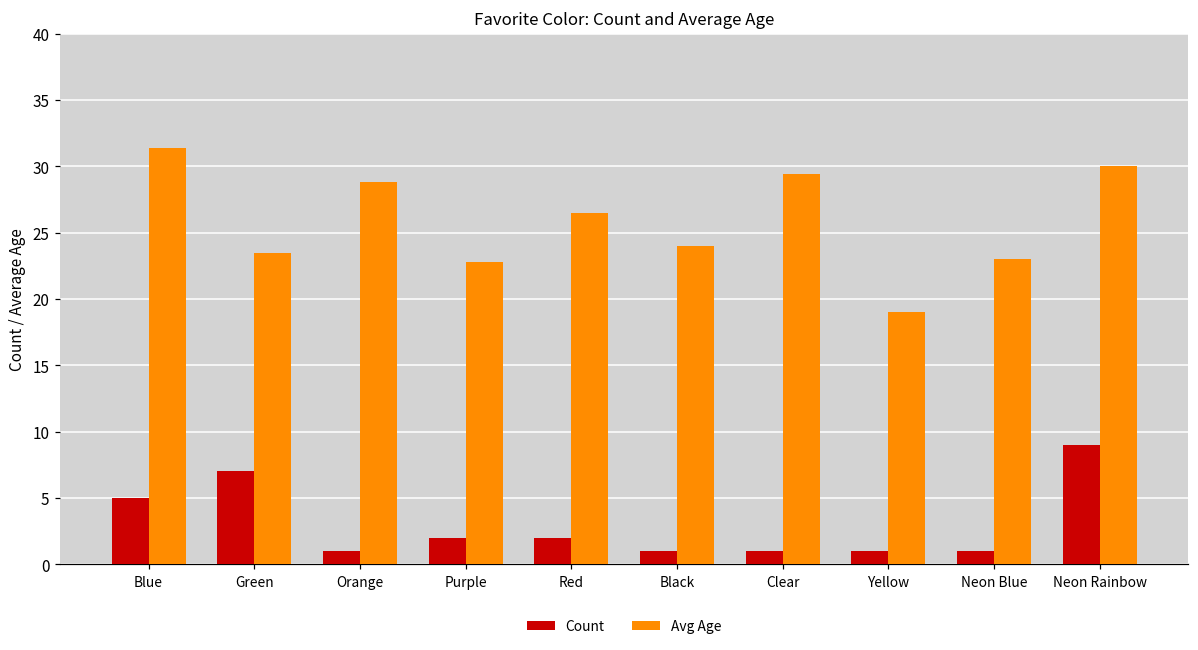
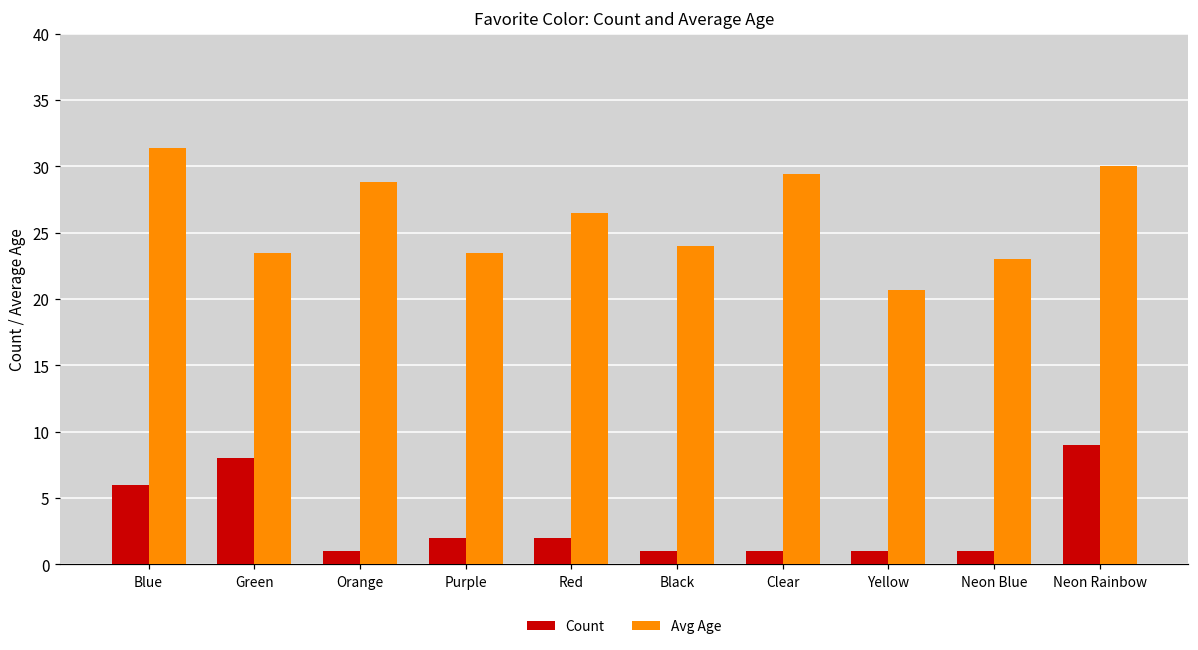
  {
    "Count": {
-     "Blue": 5,
-     "Green": 7,
+     "Blue": 6,
+     "Green": 8,
      "Orange": 1,
      "Purple": 2,
      "Red": 2,
      "Black": 1,
      "Clear": 1,
      "Yellow": 1,
      "Neon Blue": 1,
      "Neon Rainbow": 9
    },
    "Avg Age": {
      "Blue": 31.4,
      "Green": 23.5,
      "Orange": 28.8,
-     "Purple": 22.8,
+     "Purple": 23.5,
      "Red": 26.5,
      "Black": 24.0,
      "Clear": 29.4,
-     "Yellow": 19.0,
+     "Yellow": 20.7,
      "Neon Blue": 23.0,
      "Neon Rainbow": 30.0
    }
  }
